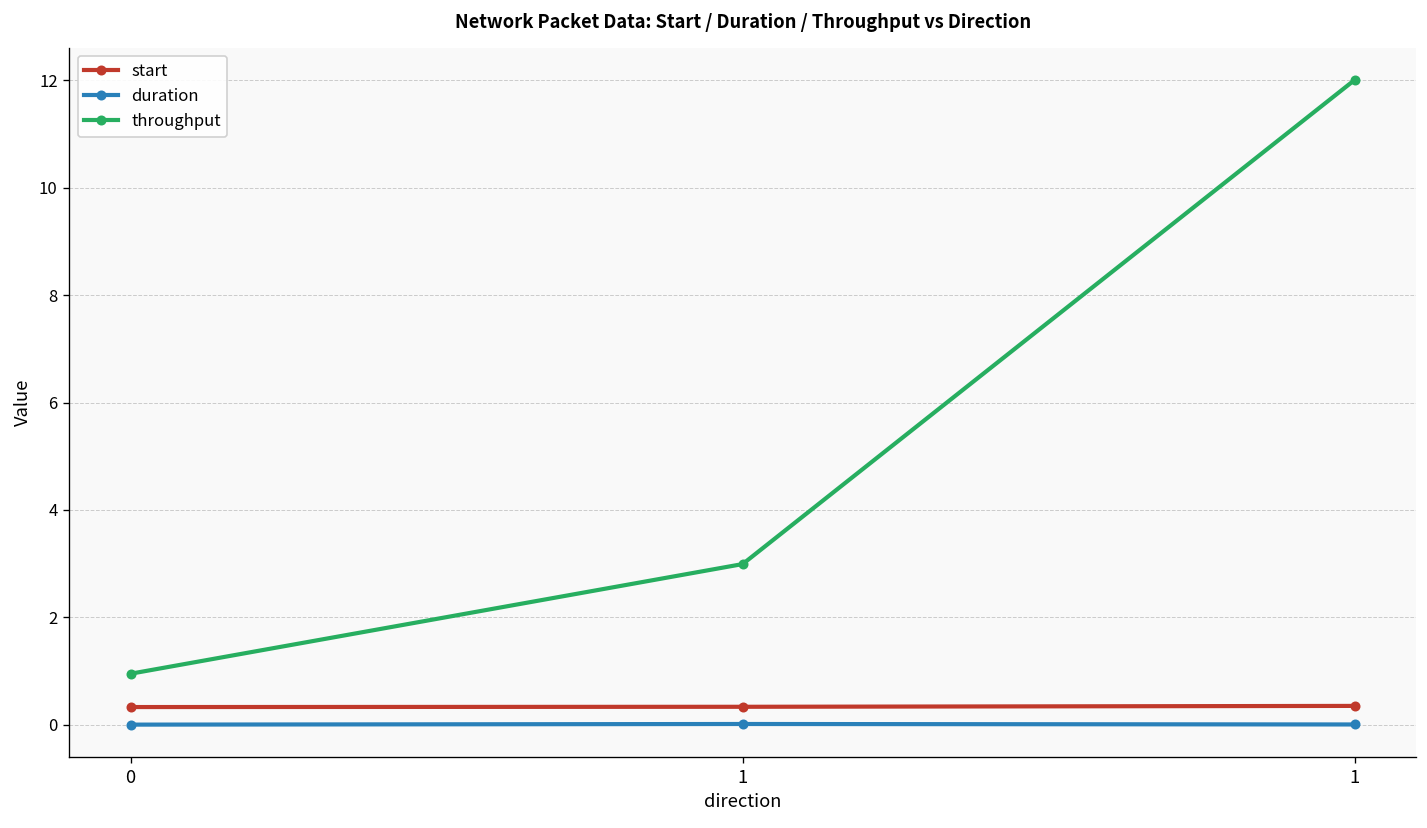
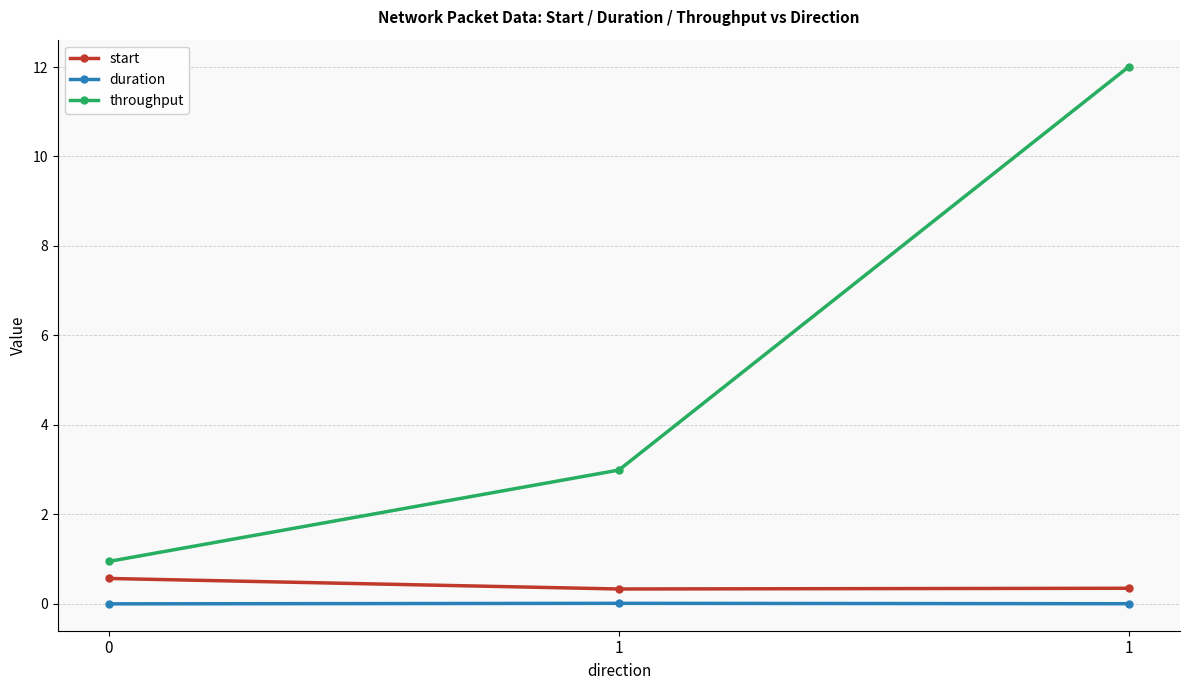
  {
    "start": {
-     "0": 0.3
+     "0": 0.6
    },
    "duration": {
      "0": 0.0
    },
    "throughput": {
      "0": 0.9
    }
  }
